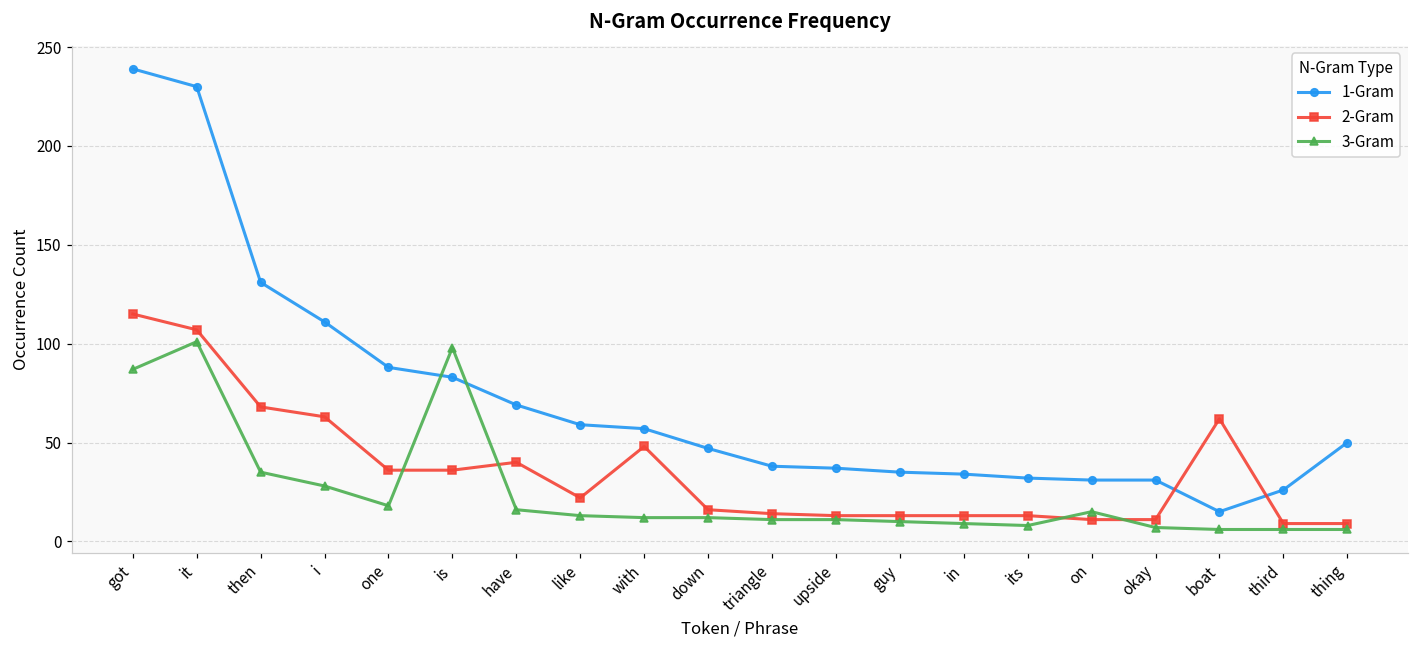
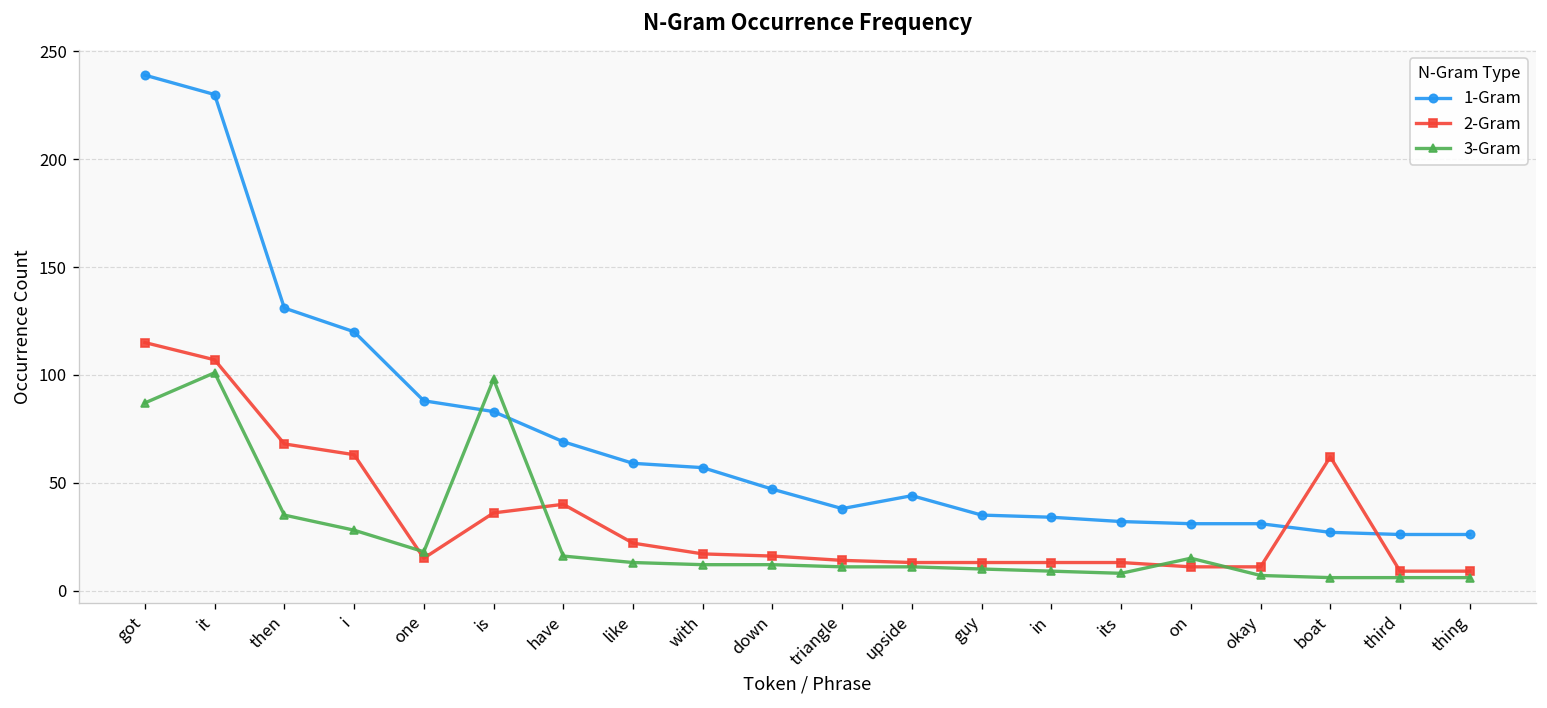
  {
    "1-Gram": {
      "got": 239,
      "it": 230,
      "then": 131,
-     "i": 111,
+     "i": 120,
      "one": 88,
      "is": 83,
      "have": 69,
      "like": 59,
      "with": 57,
      "down": 47,
      "triangle": 38,
-     "upside": 37,
+     "upside": 44,
      "guy": 35,
      "in": 34,
      "its": 32,
      "on": 31,
      "okay": 31,
-     "boat": 15,
+     "boat": 27,
      "third": 26,
-     "thing": 50
+     "thing": 26
    },
    "2-Gram": {
      "got": 115,
      "it": 107,
      "then": 68,
      "i": 63,
-     "one": 36,
+     "one": 15,
      "is": 36,
      "have": 40,
      "like": 22,
-     "with": 48,
+     "with": 17,
      "down": 16,
      "triangle": 14,
      "upside": 13,
      "guy": 13,
      "in": 13,
      "its": 13,
      "on": 11,
      "okay": 11,
      "boat": 62,
      "third": 9,
      "thing": 9
    },
    "3-Gram": {
      "got": 87,
      "it": 101,
      "then": 35,
      "i": 28,
      "one": 18,
      "is": 98,
      "have": 16,
      "like": 13,
      "with": 12,
      "down": 12,
      "triangle": 11,
      "upside": 11,
      "guy": 10,
      "in": 9,
      "its": 8,
      "on": 15,
      "okay": 7,
      "boat": 6,
      "third": 6,
      "thing": 6
    }
  }
